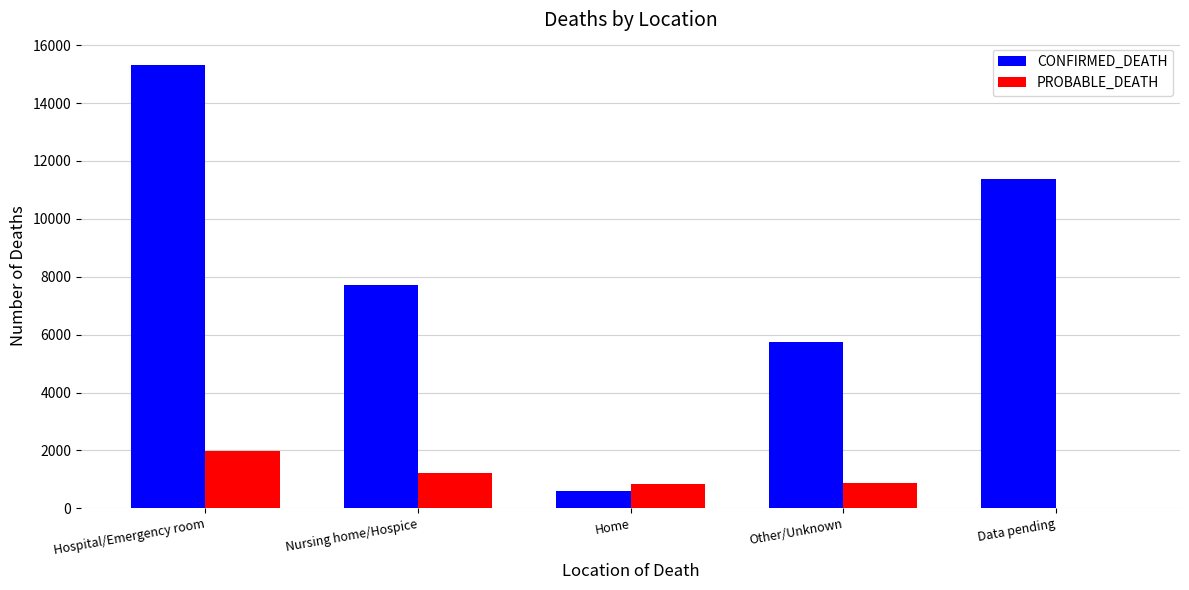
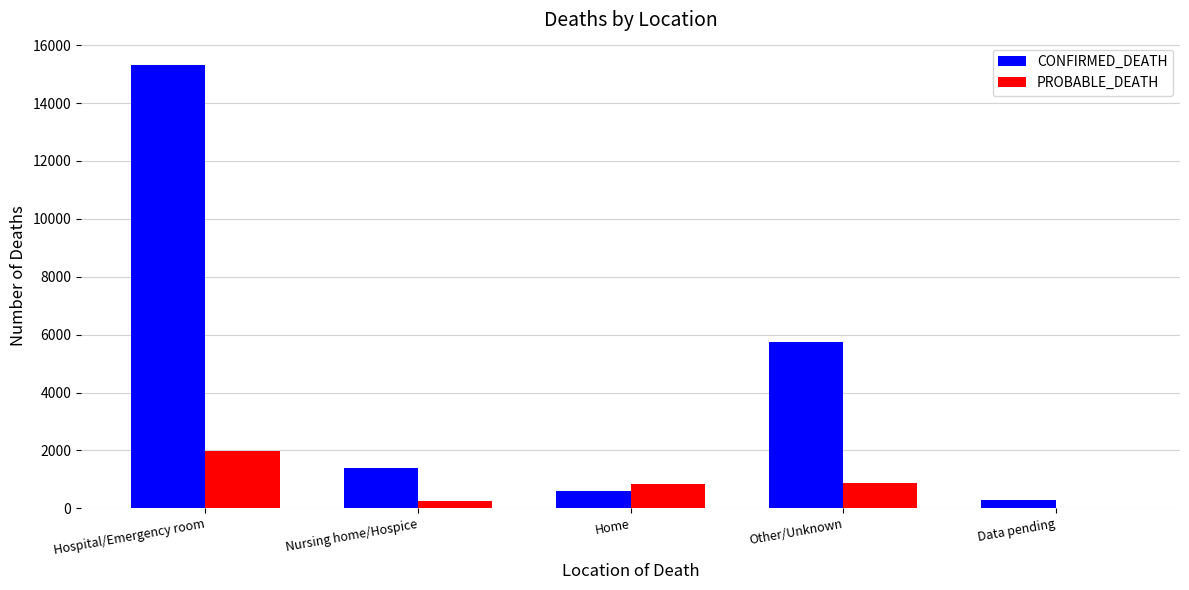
  {
    "CONFIRMED_DEATH": {
      "Hospital/Emergency room": 15300,
-     "Nursing home/Hospice": 7700,
+     "Nursing home/Hospice": 1400,
      "Home": 600,
      "Other/Unknown": 5700,
-     "Data pending": 11400
+     "Data pending": 300
    },
    "PROBABLE_DEATH": {
      "Hospital/Emergency room": 2000,
-     "Nursing home/Hospice": 1200,
+     "Nursing home/Hospice": 300,
      "Home": 800,
      "Other/Unknown": 900,
      "Data pending": 0
    }
  }
